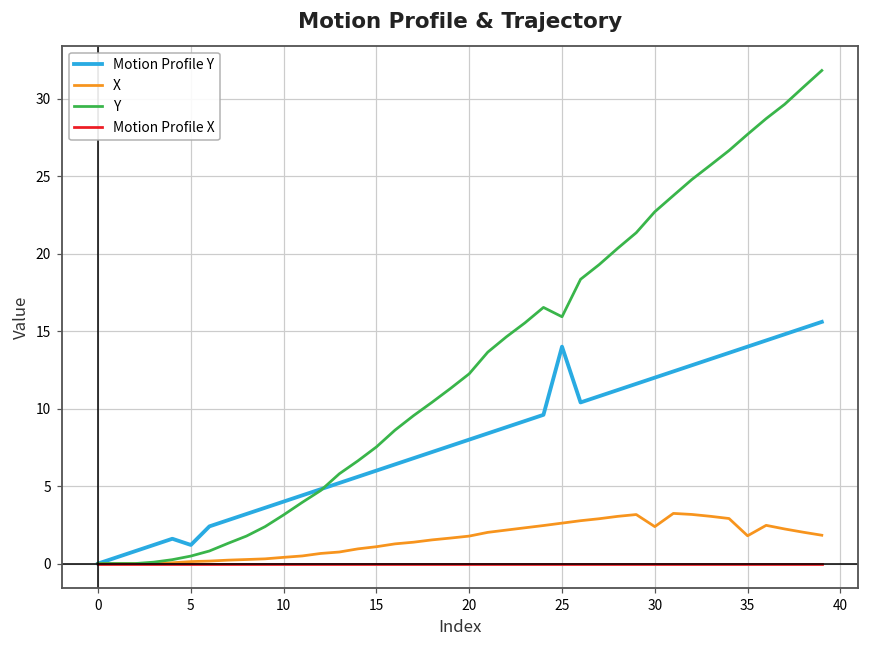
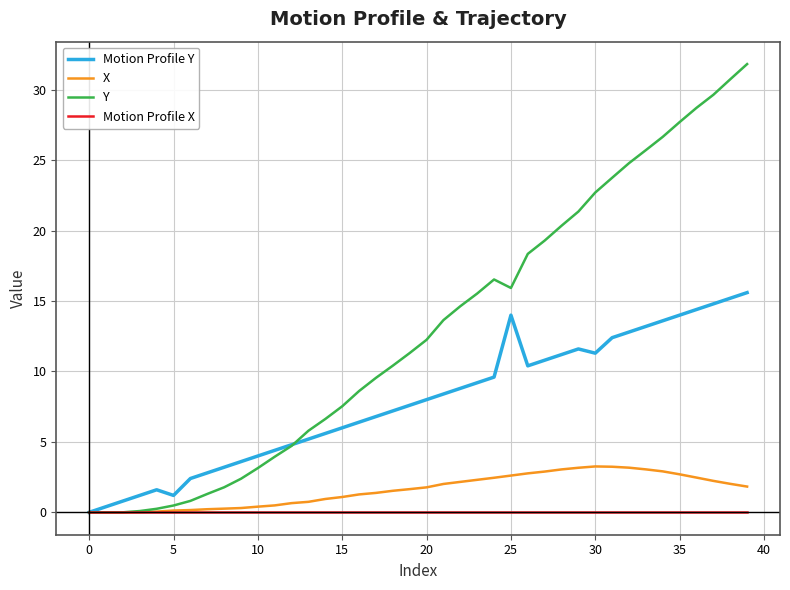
  {
    "Motion Profile Y": {
      "5": 1.2,
      "10": 4.0,
      "15": 6.0,
      "20": 8.0,
      "25": 14.0,
-     "30": 12.0,
+     "30": 11.3,
      "35": 14.0
    },
    "X": {
      "10": 0.4,
      "15": 1.1,
      "20": 1.8,
      "25": 2.6,
-     "30": 2.4,
-     "35": 1.8
+     "30": 3.3,
+     "35": 2.7
    },
    "Y": {
      "5": 0.5,
      "10": 3.1,
      "15": 7.5,
      "20": 12.2,
      "25": 15.9,
      "30": 22.7,
      "35": 27.7
    },
    "Motion Profile X": {
      "10": 0.0,
      "15": 0.0,
      "20": 0.0,
      "25": 0.0,
      "30": 0.0,
      "35": 0.0
    }
  }
